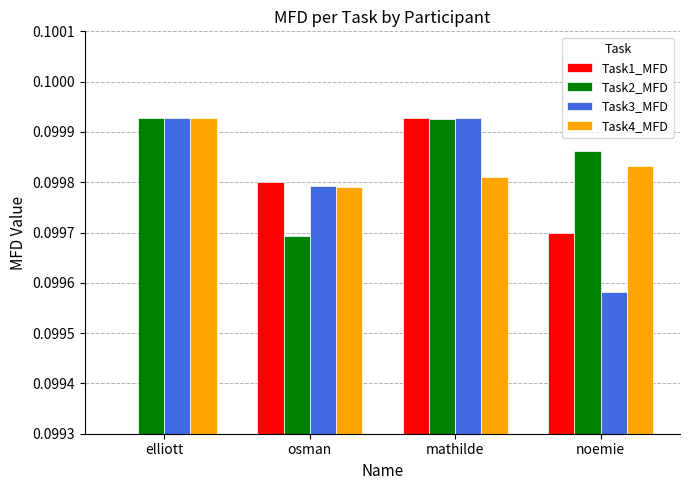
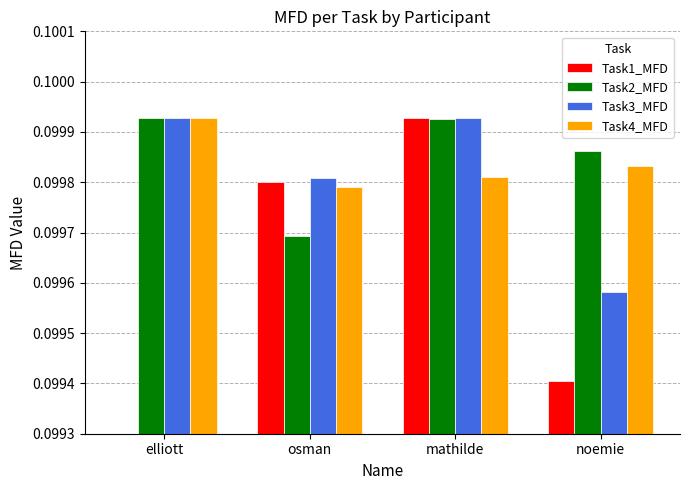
  {
    "Task1_MFD": {
      "osman": 0.09980,
      "mathilde": 0.09993,
-     "noemie": 0.09970
+     "noemie": 0.09940
    },
    "Task2_MFD": {
      "elliott": 0.09993,
      "osman": 0.09969,
      "mathilde": 0.09993,
      "noemie": 0.09986
    },
    "Task3_MFD": {
      "elliott": 0.09993,
-     "osman": 0.09979,
+     "osman": 0.09981,
      "mathilde": 0.09993,
      "noemie": 0.09958
    },
    "Task4_MFD": {
      "elliott": 0.09993,
      "osman": 0.09979,
      "mathilde": 0.09981,
      "noemie": 0.09983
    }
  }
